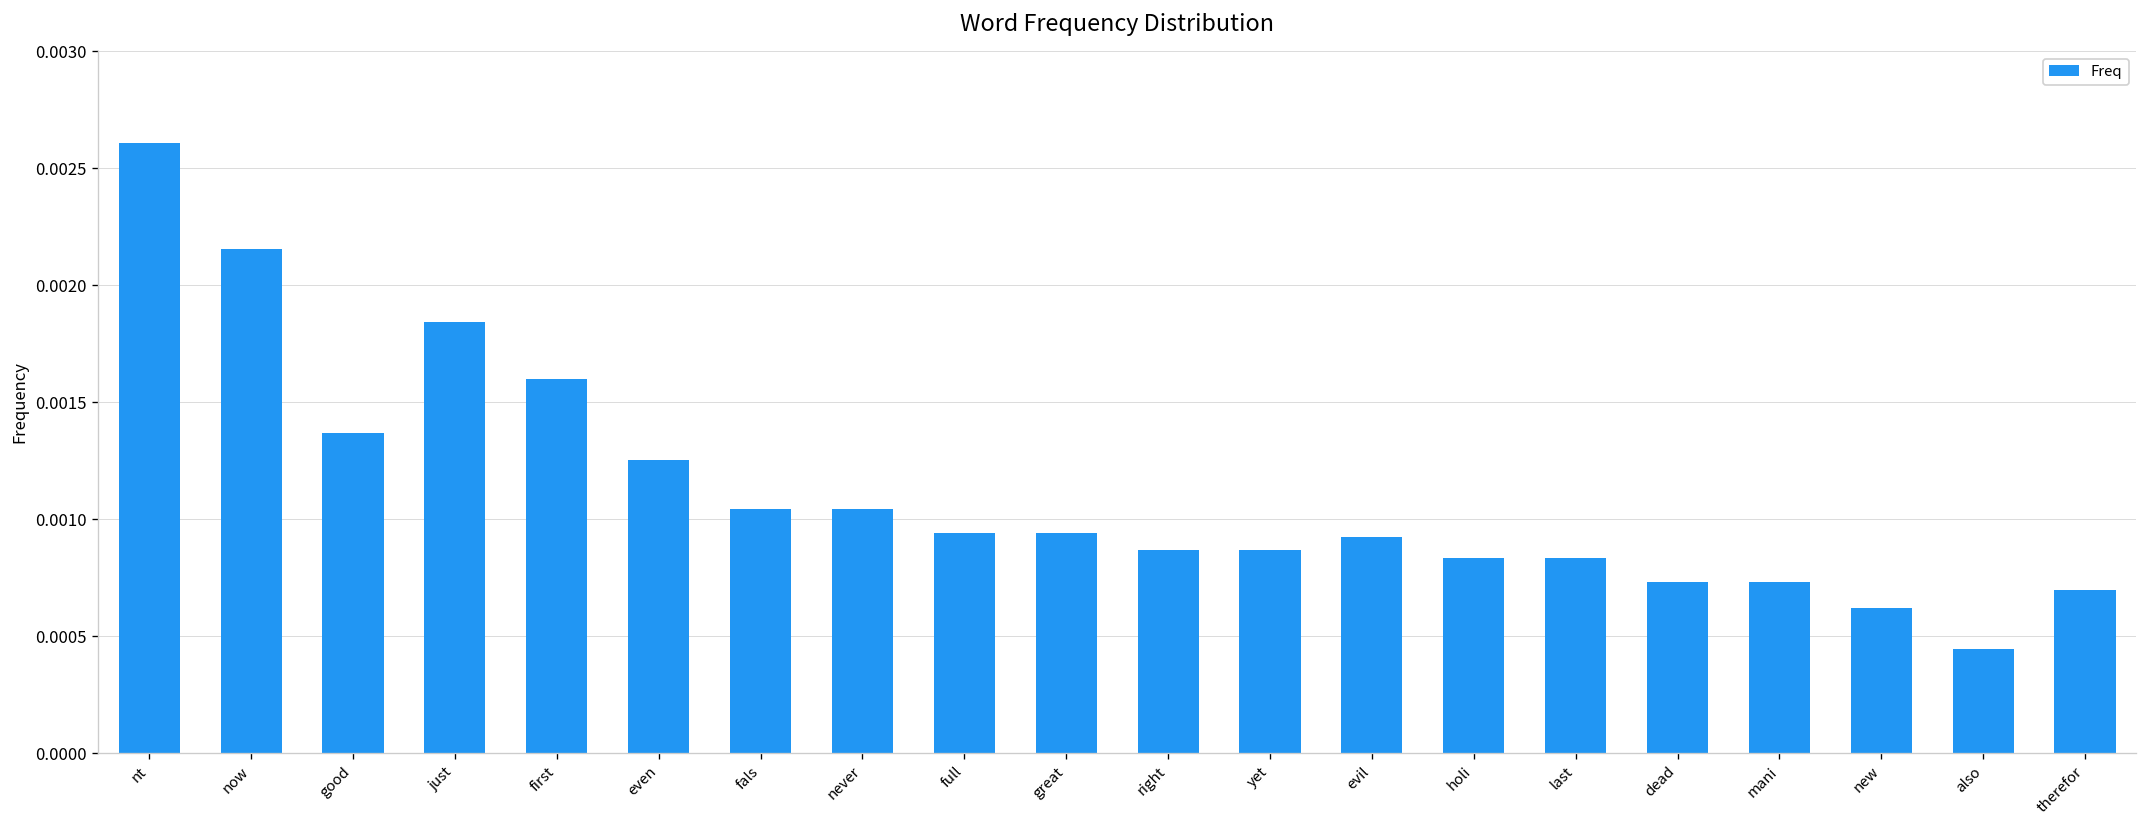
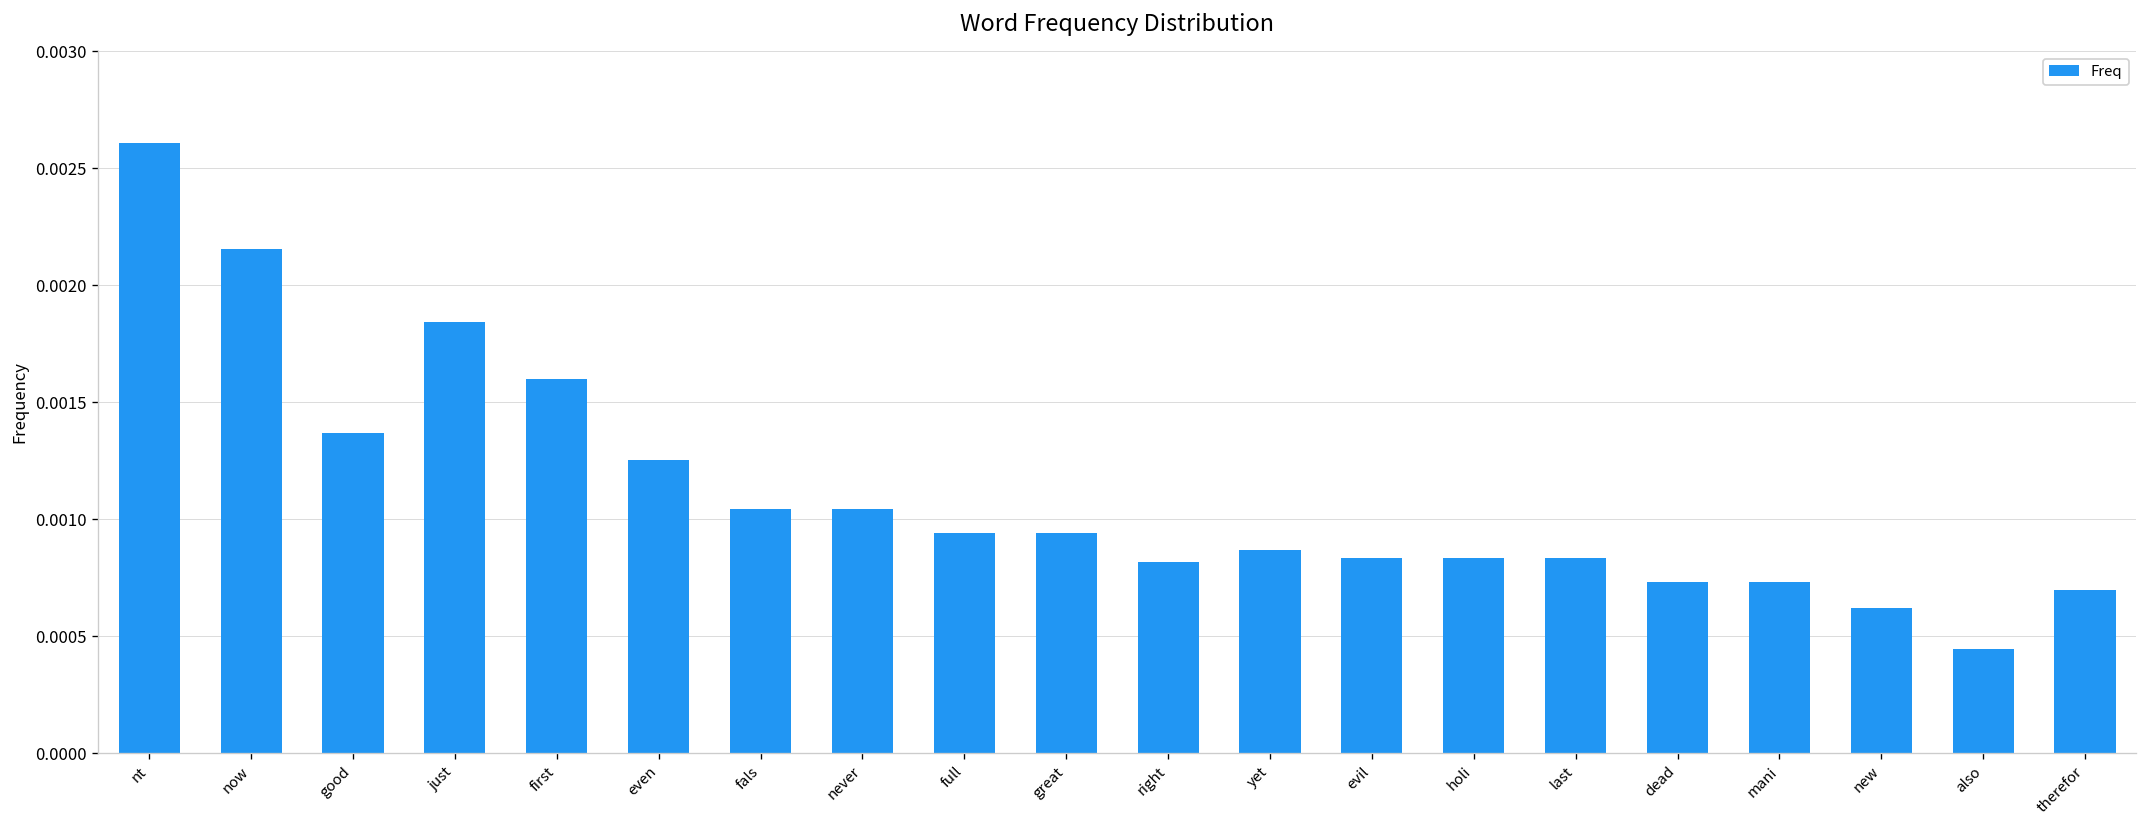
  {
    "nt": 0.00261,
    "now": 0.00216,
    "good": 0.00137,
    "just": 0.00184,
    "first": 0.00160,
    "even": 0.00125,
    "fals": 0.00104,
    "never": 0.00104,
    "full": 0.00094,
    "great": 0.00094,
-   "right": 0.00087,
+   "right": 0.00082,
    "yet": 0.00087,
-   "evil": 0.00092,
+   "evil": 0.00084,
    "holi": 0.00084,
    "last": 0.00084,
    "dead": 0.00073,
    "mani": 0.00073,
    "new": 0.00062,
    "also": 0.00044,
    "therefor": 0.00070
  }
